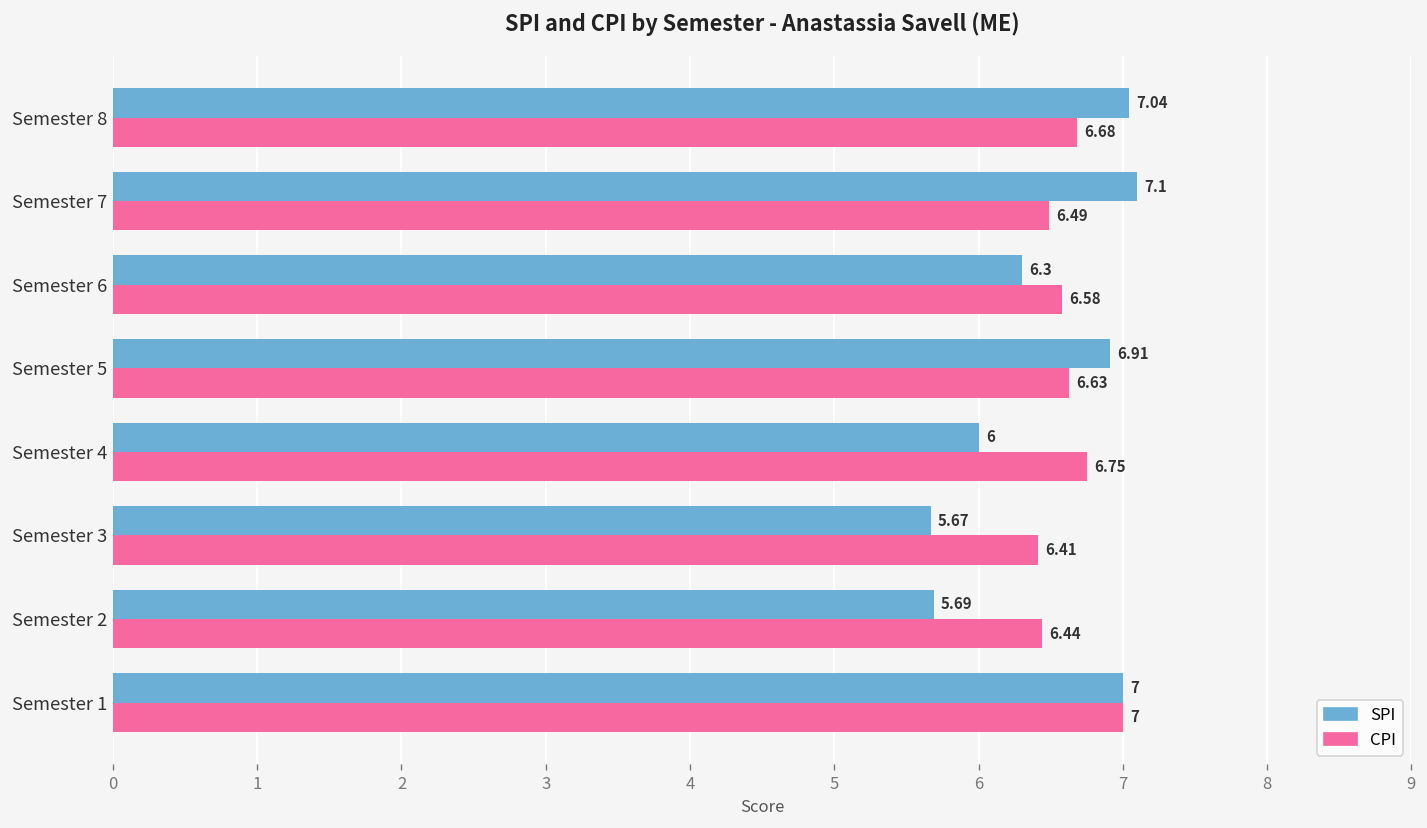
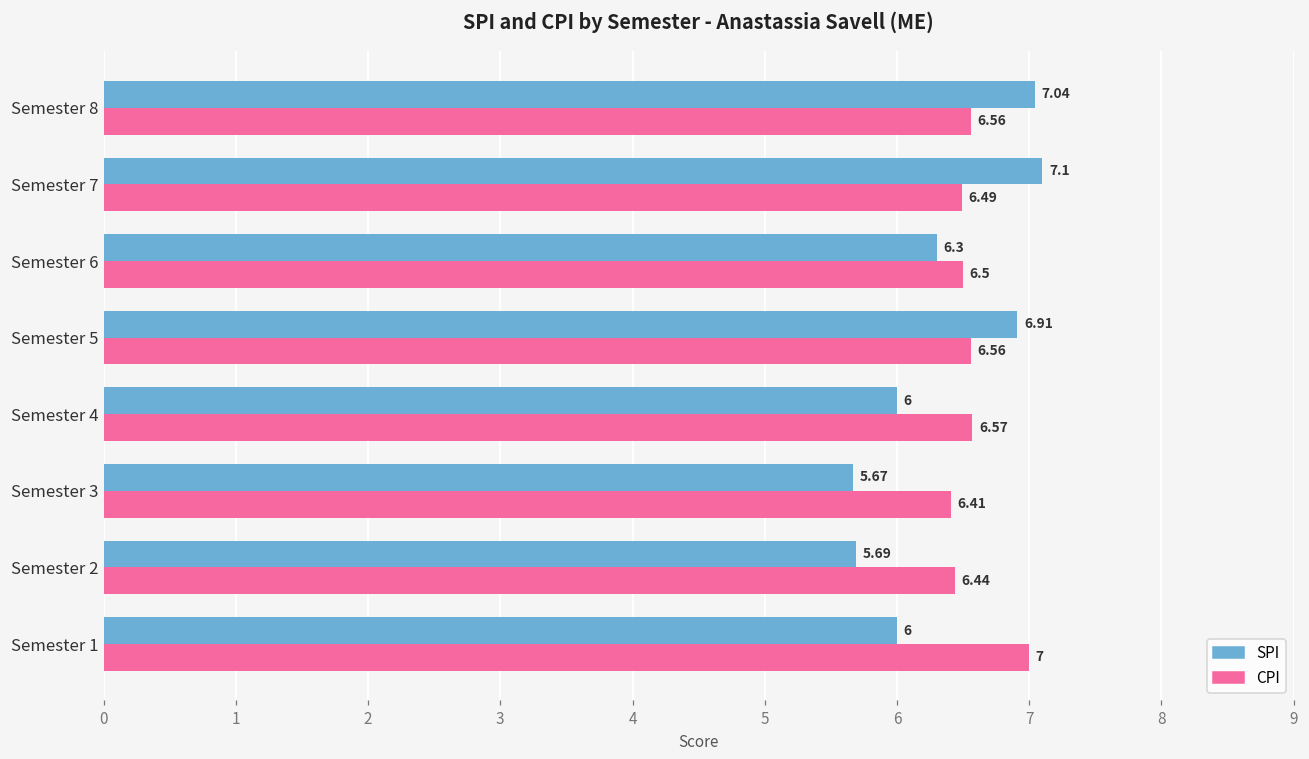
  {
    "SPI": {
      "Semester 8": 7.04,
      "Semester 7": 7.1,
      "Semester 6": 6.3,
      "Semester 5": 6.91,
      "Semester 4": 6,
      "Semester 3": 5.67,
      "Semester 2": 5.69,
-     "Semester 1": 7
+     "Semester 1": 6
    },
    "CPI": {
-     "Semester 8": 6.68,
+     "Semester 8": 6.56,
      "Semester 7": 6.49,
-     "Semester 6": 6.58,
-     "Semester 5": 6.63,
-     "Semester 4": 6.75,
+     "Semester 6": 6.5,
+     "Semester 5": 6.56,
+     "Semester 4": 6.57,
      "Semester 3": 6.41,
      "Semester 2": 6.44,
      "Semester 1": 7
    }
  }
